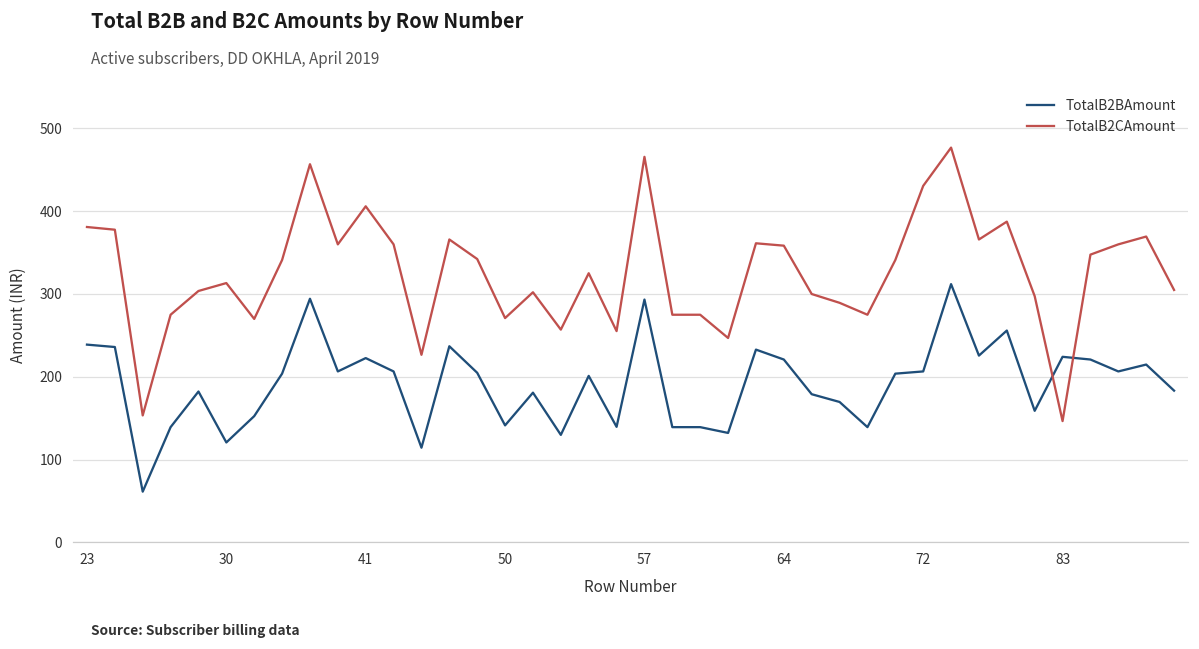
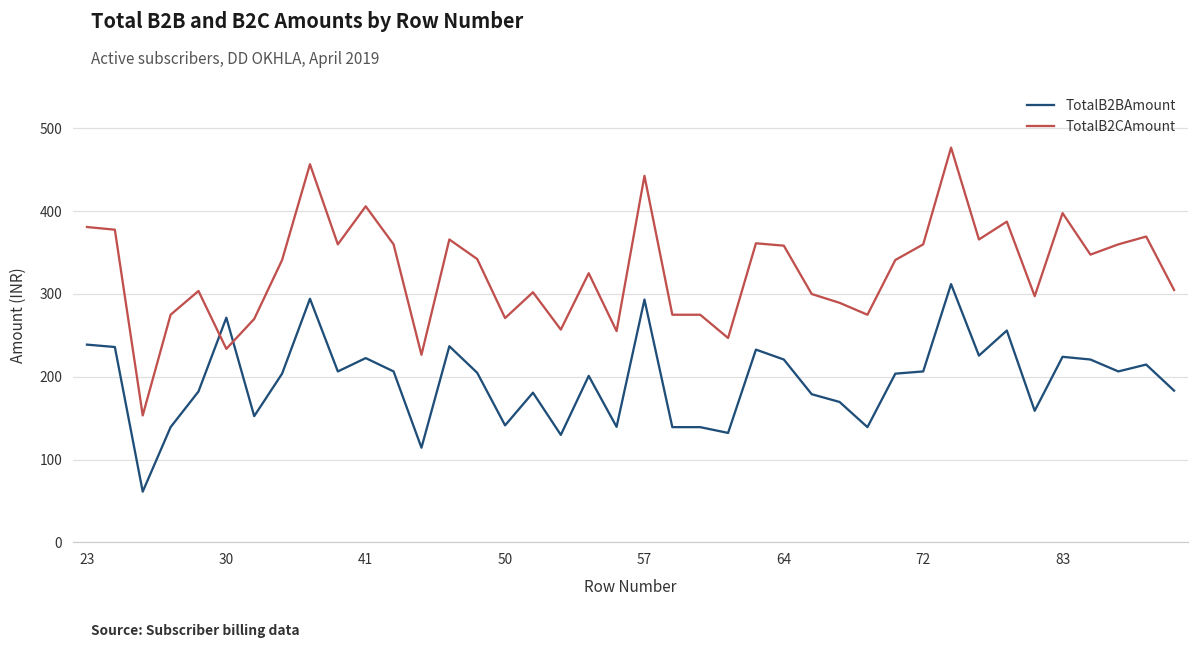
  {
    "TotalB2BAmount": {
-     "30": 120,
+     "30": 270,
      "41": 220,
      "50": 140,
      "57": 290,
      "64": 220,
      "72": 210,
      "83": 220
    },
    "TotalB2CAmount": {
-     "30": 310,
+     "30": 230,
      "41": 410,
      "50": 270,
-     "57": 470,
+     "57": 440,
      "64": 360,
-     "72": 430,
-     "83": 150
+     "72": 360,
+     "83": 400
    }
  }
